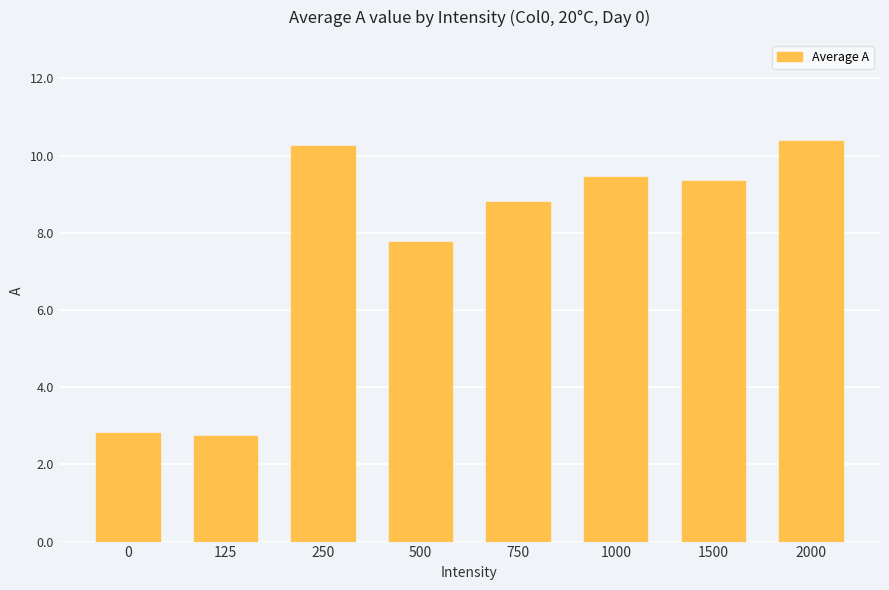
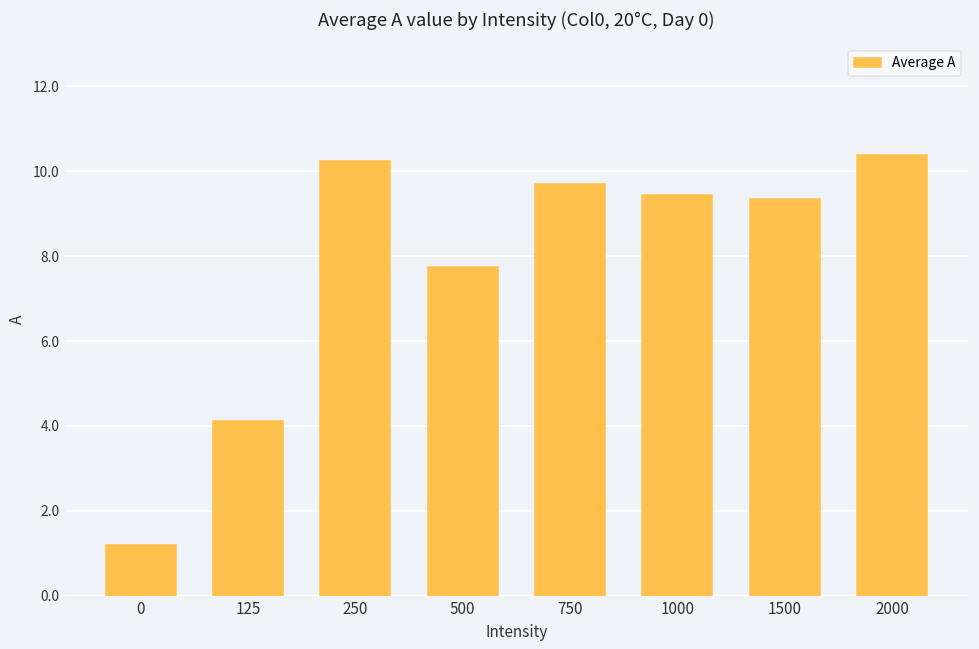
  {
-   "0": 2.8,
-   "125": 2.7,
+   "0": 1.2,
+   "125": 4.1,
    "250": 10.2,
    "500": 7.8,
-   "750": 8.8,
+   "750": 9.7,
    "1000": 9.5,
    "1500": 9.4,
    "2000": 10.4
  }
